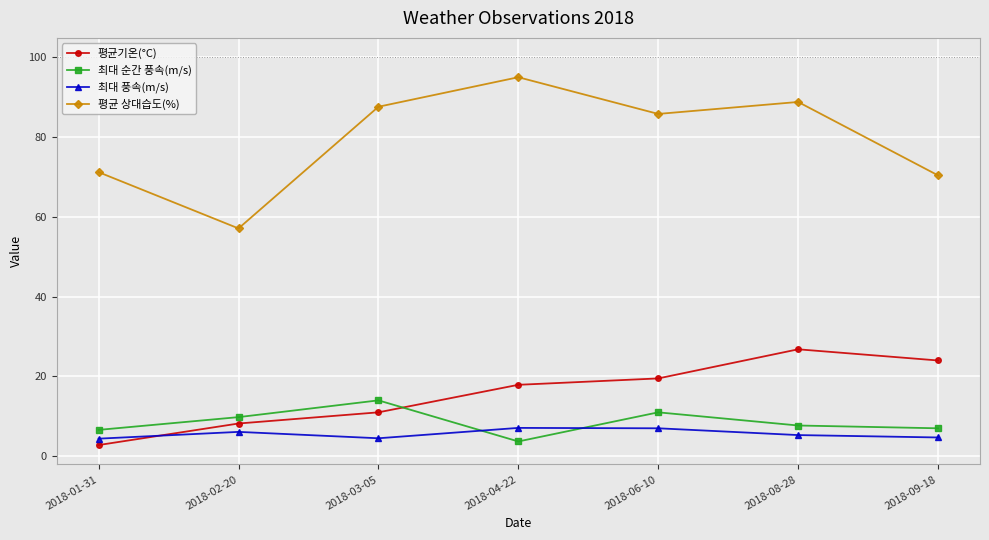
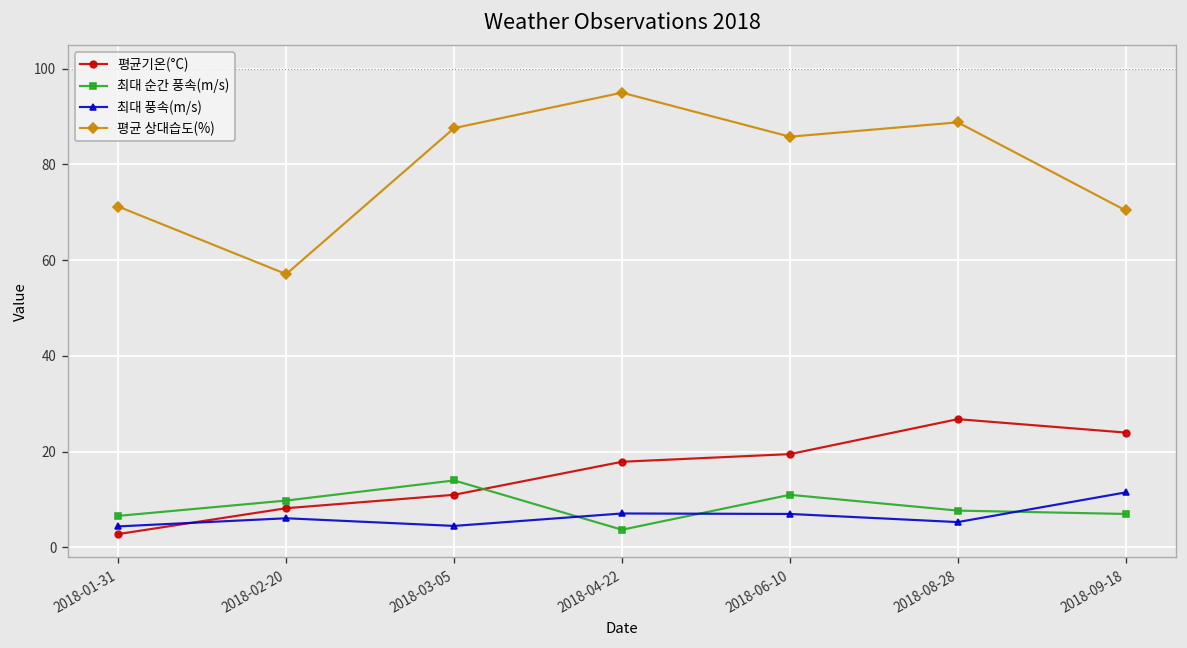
  {
    "평균기온(°C)": {
      "2018-01-31": 3,
      "2018-02-20": 8,
      "2018-03-05": 11,
      "2018-04-22": 18,
      "2018-06-10": 20,
      "2018-08-28": 27,
      "2018-09-18": 24
    },
    "최대 순간 풍속(m/s)": {
      "2018-01-31": 7,
      "2018-02-20": 10,
      "2018-03-05": 14,
      "2018-04-22": 4,
      "2018-06-10": 11,
      "2018-08-28": 8,
      "2018-09-18": 7
    },
    "최대 풍속(m/s)": {
      "2018-01-31": 4,
      "2018-02-20": 6,
      "2018-03-05": 5,
      "2018-04-22": 7,
      "2018-06-10": 7,
      "2018-08-28": 5,
-     "2018-09-18": 5
+     "2018-09-18": 12
    },
    "평균 상대습도(%)": {
      "2018-01-31": 71,
      "2018-02-20": 57,
      "2018-03-05": 88,
      "2018-04-22": 95,
      "2018-06-10": 86,
      "2018-08-28": 89,
      "2018-09-18": 70
    }
  }
